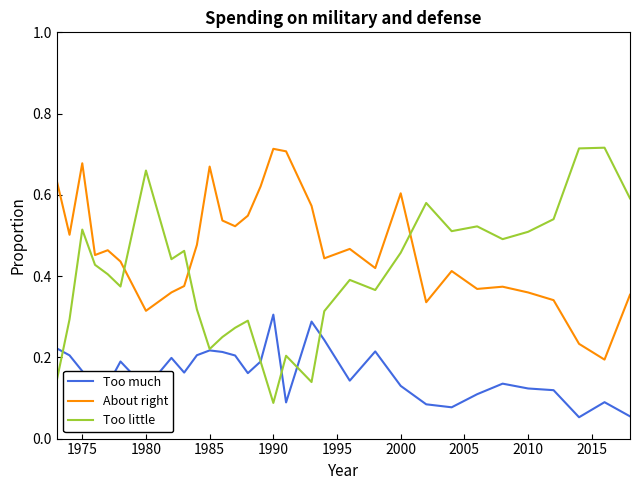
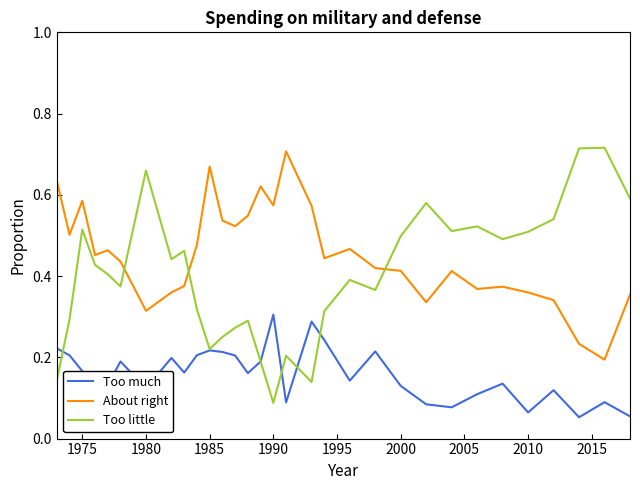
  {
    "Too much": {
      "1990": 0.31,
      "2000": 0.13,
-     "2010": 0.12
+     "2010": 0.06
    },
    "About right": {
-     "1975": 0.68,
+     "1975": 0.59,
      "1980": 0.31,
      "1985": 0.67,
-     "1990": 0.71,
-     "2000": 0.60,
+     "1990": 0.57,
+     "2000": 0.41,
      "2010": 0.36
    },
    "Too little": {
      "1975": 0.51,
      "1980": 0.66,
      "1990": 0.09,
-     "2000": 0.46,
+     "2000": 0.50,
      "2010": 0.51
    }
  }
